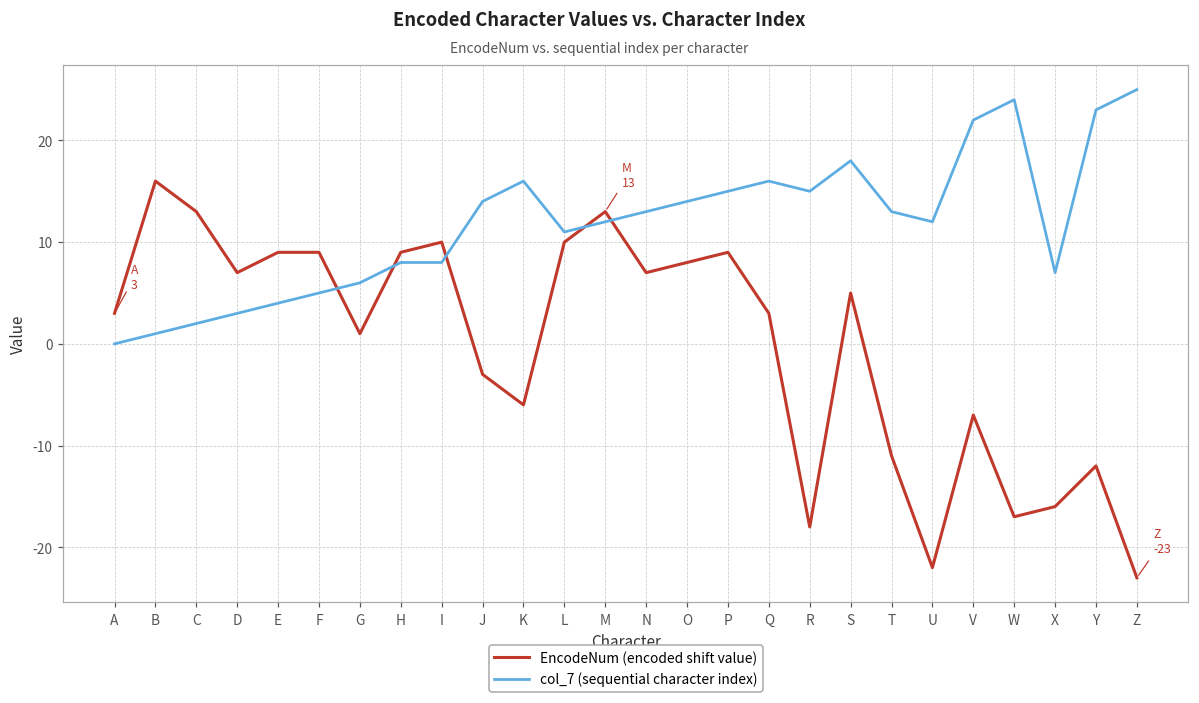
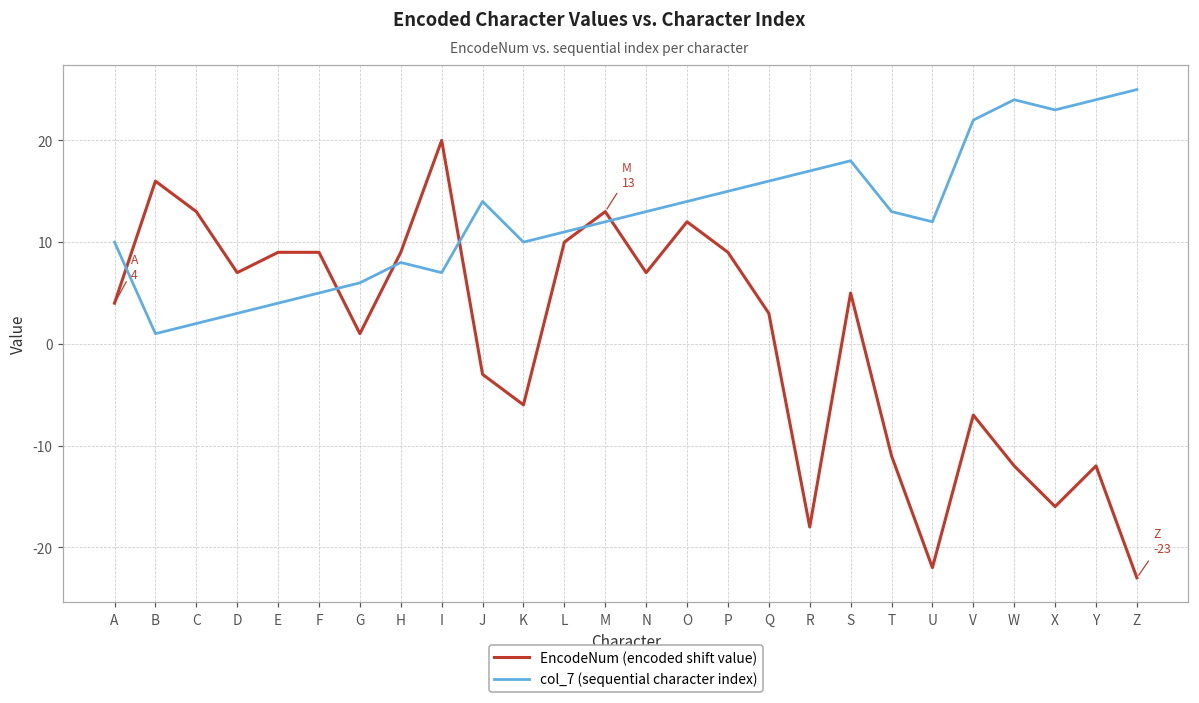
  {
    "EncodeNum (encoded shift value)": {
-     "A": 3,
-     "I": 10,
+     "A": 4,
+     "I": 20,
      "M": 13,
-     "O": 8,
-     "W": -17,
+     "O": 12,
+     "W": -12,
      "Z": -23
    },
    "col_7 (sequential character index)": {
-     "A": 0,
+     "A": 10,
      "B": 1,
      "C": 2,
      "D": 3,
      "E": 4,
      "F": 5,
      "G": 6,
      "H": 8,
-     "I": 8,
+     "I": 7,
      "J": 14,
-     "K": 16,
+     "K": 10,
      "L": 11,
      "M": 12,
      "O": 14,
      "P": 15,
      "Q": 16,
-     "R": 15,
+     "R": 17,
      "S": 18,
      "T": 13,
      "U": 12,
      "V": 22,
      "W": 24,
-     "X": 7,
-     "Y": 23,
+     "X": 23,
+     "Y": 24,
      "Z": 25
    }
  }
